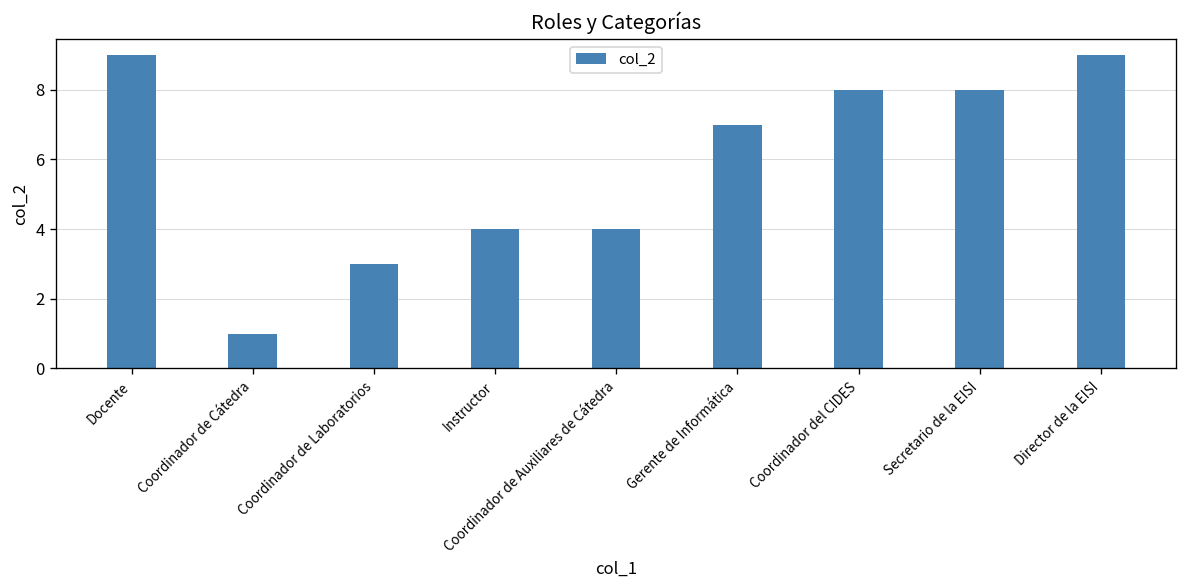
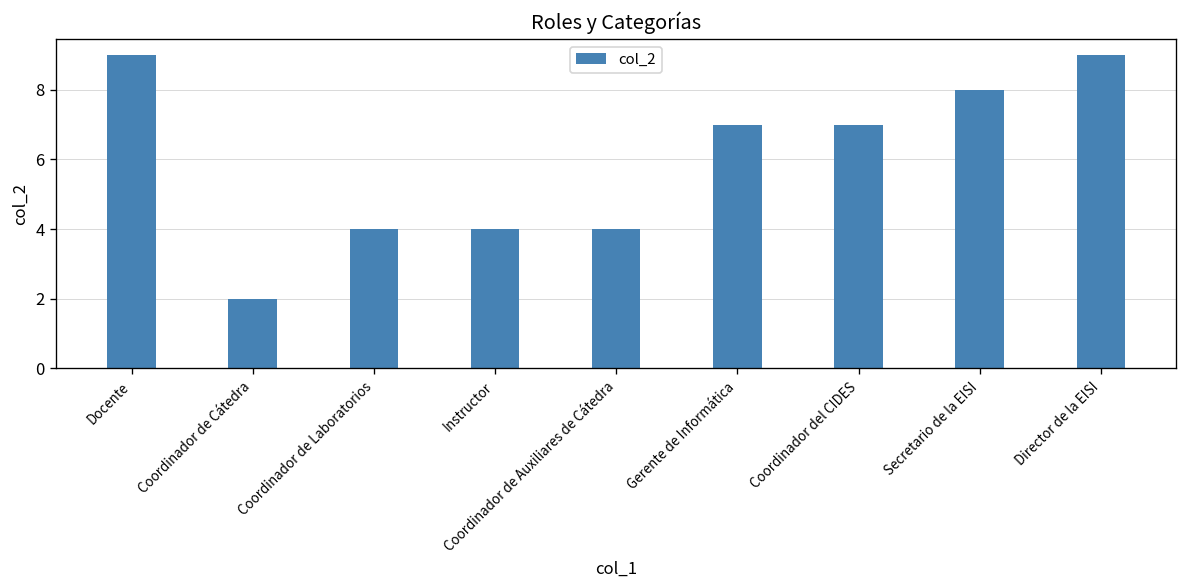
  {
    "Docente": 9,
-   "Coordinador de Cátedra": 1,
-   "Coordinador de Laboratorios": 3,
+   "Coordinador de Cátedra": 2,
+   "Coordinador de Laboratorios": 4,
    "Instructor": 4,
    "Coordinador de Auxiliares de Cátedra": 4,
    "Gerente de Informática": 7,
-   "Coordinador del CIDES": 8,
+   "Coordinador del CIDES": 7,
    "Secretario de la EISI": 8,
    "Director de la EISI": 9
  }
